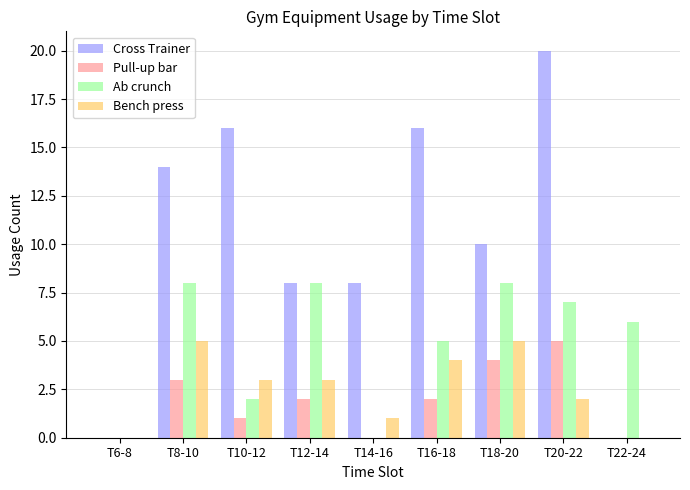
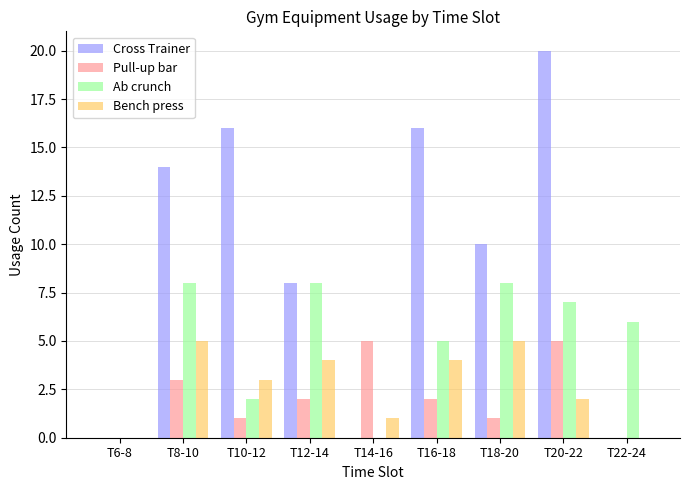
  {
    "Cross Trainer": {
      "T6-8": 0,
      "T8-10": 14,
      "T10-12": 16,
      "T12-14": 8,
-     "T14-16": 8,
+     "T14-16": 0,
      "T16-18": 16,
      "T18-20": 10,
      "T20-22": 20,
      "T22-24": 0
    },
    "Pull-up bar": {
      "T6-8": 0,
      "T8-10": 3,
      "T10-12": 1,
      "T12-14": 2,
-     "T14-16": 0,
+     "T14-16": 5,
      "T16-18": 2,
-     "T18-20": 4,
+     "T18-20": 1,
      "T20-22": 5,
      "T22-24": 0
    },
    "Ab crunch": {
      "T6-8": 0,
      "T8-10": 8,
      "T10-12": 2,
      "T12-14": 8,
      "T14-16": 0,
      "T16-18": 5,
      "T18-20": 8,
      "T20-22": 7,
      "T22-24": 6
    },
    "Bench press": {
      "T6-8": 0,
      "T8-10": 5,
      "T10-12": 3,
-     "T12-14": 3,
+     "T12-14": 4,
      "T14-16": 1,
      "T16-18": 4,
      "T18-20": 5,
      "T20-22": 2,
      "T22-24": 0
    }
  }
